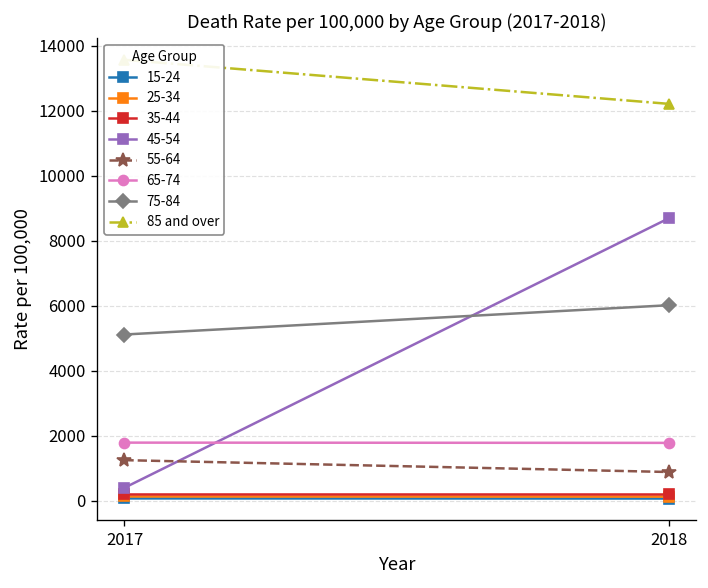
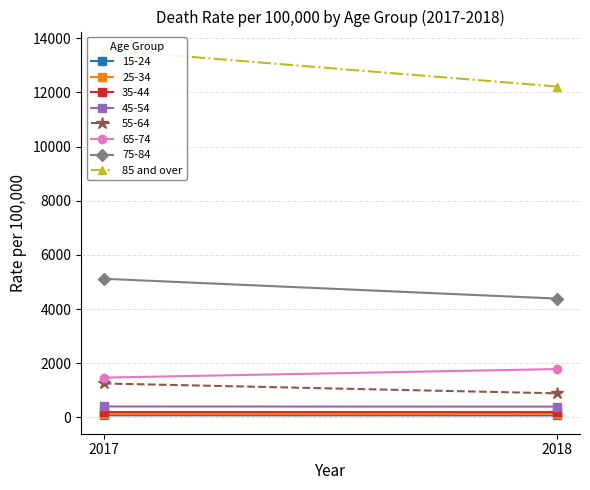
  {
    "45-54": {
      "2017": 400,
-     "2018": 8700
+     "2018": 400
    },
    "55-64": {
      "2017": 1300,
      "2018": 900
    },
    "65-74": {
-     "2017": 1800,
+     "2017": 1500,
      "2018": 1800
    },
    "75-84": {
      "2017": 5100,
-     "2018": 6000
+     "2018": 4400
    },
    "85 and over": {
      "2018": 12200
    }
  }
